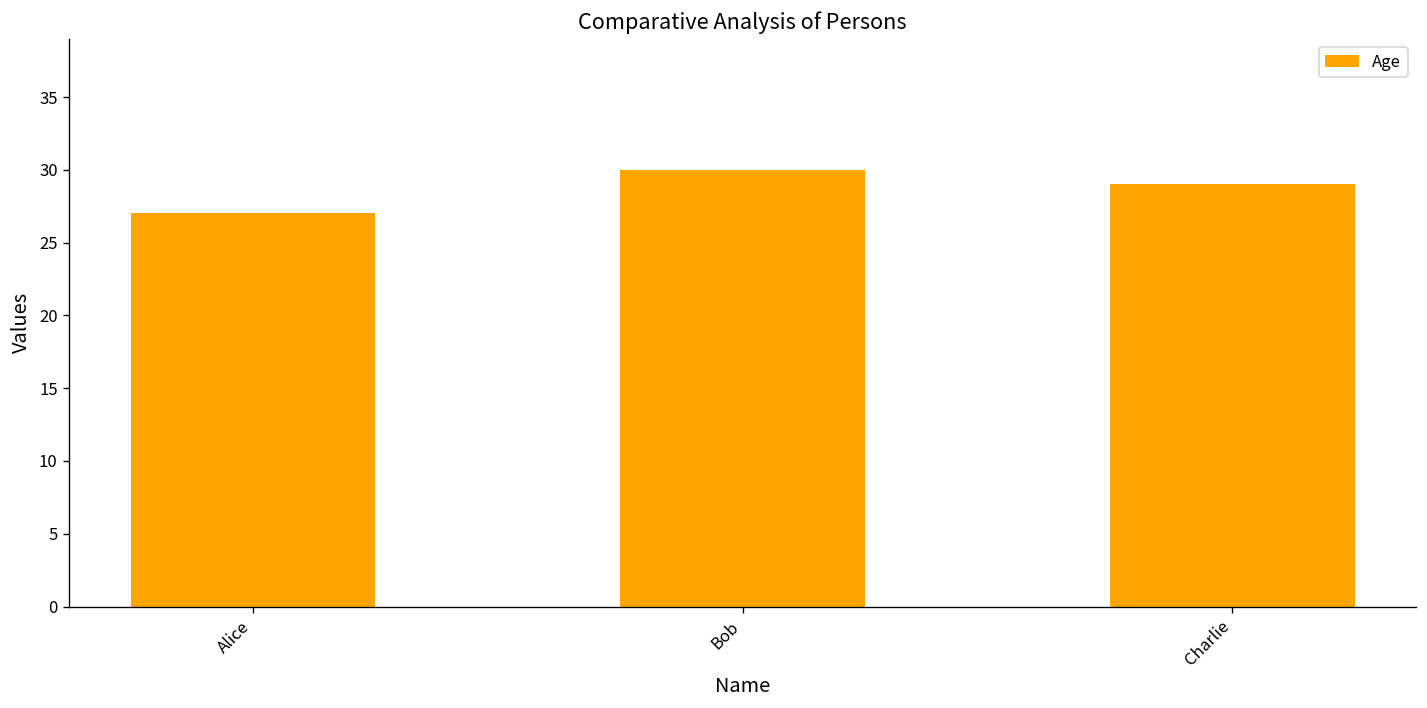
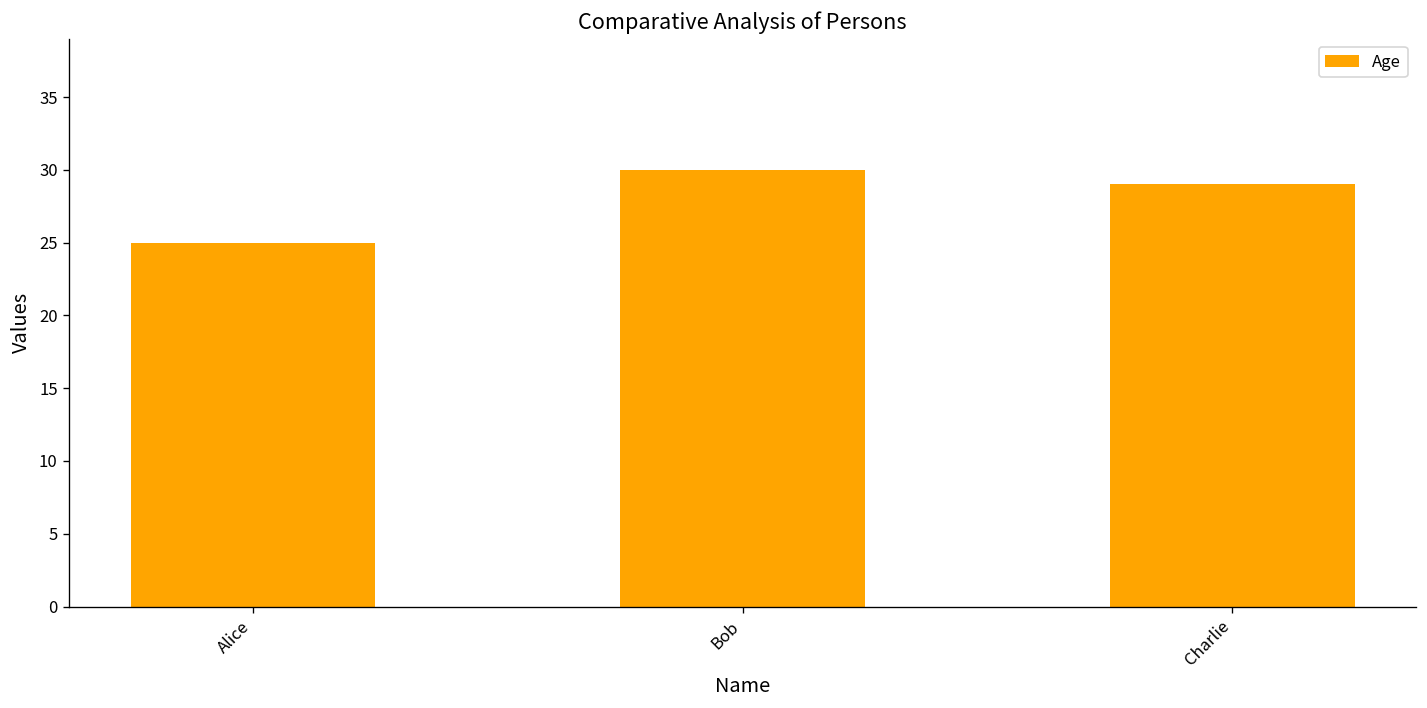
  {
-   "Alice": 27,
+   "Alice": 25,
    "Bob": 30,
    "Charlie": 29
  }
